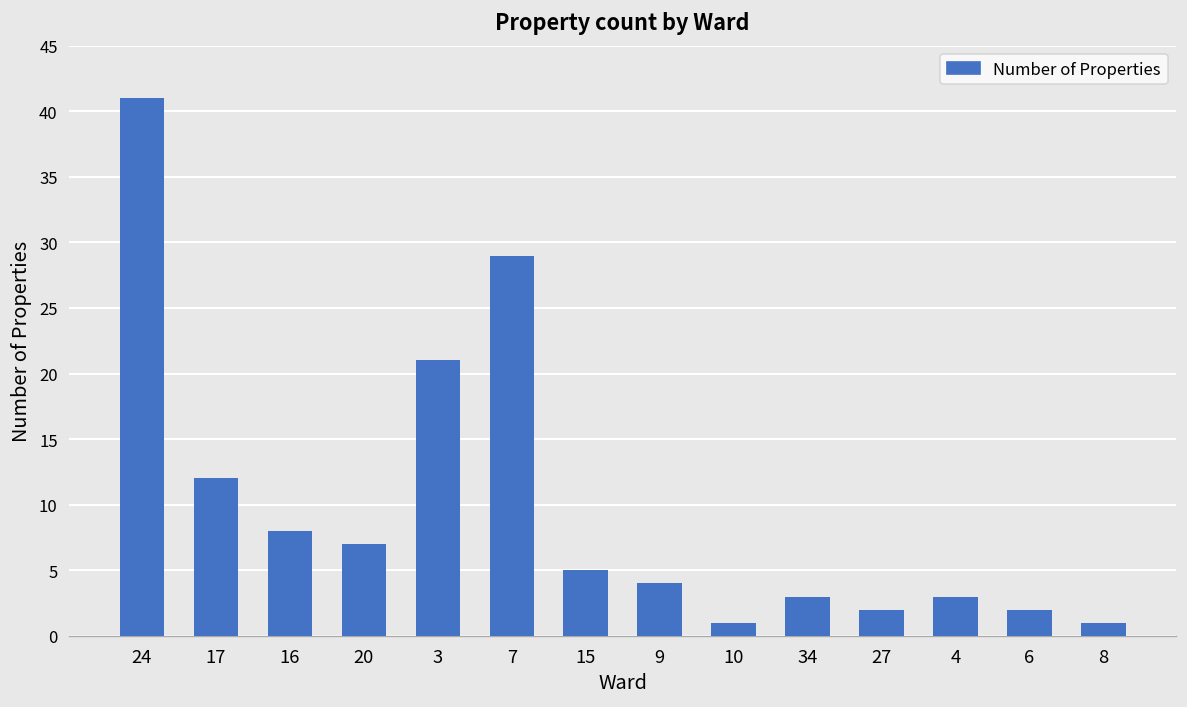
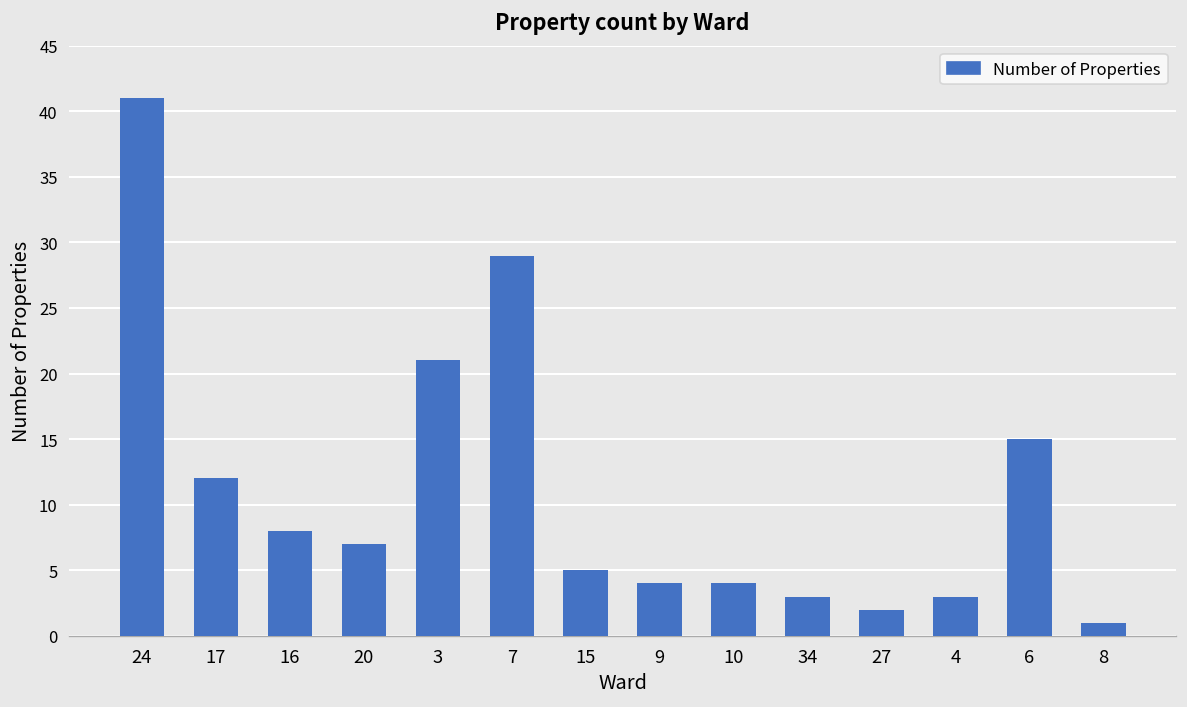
  {
    "24": 41,
    "17": 12,
    "16": 8,
    "20": 7,
    "3": 21,
    "7": 29,
    "15": 5,
    "9": 4,
-   "10": 1,
+   "10": 4,
    "34": 3,
    "27": 2,
    "4": 3,
-   "6": 2,
+   "6": 15,
    "8": 1
  }
